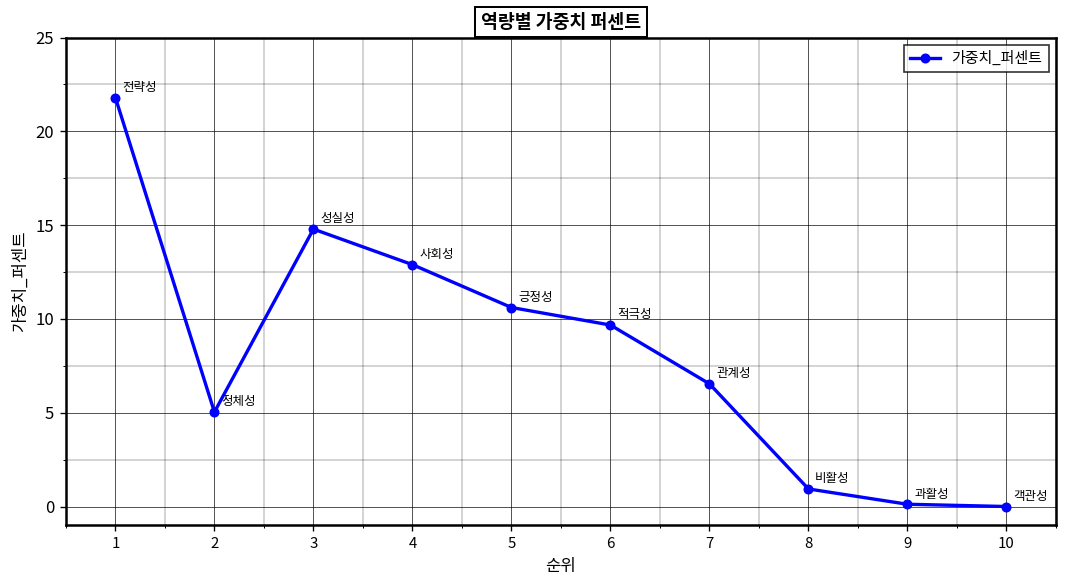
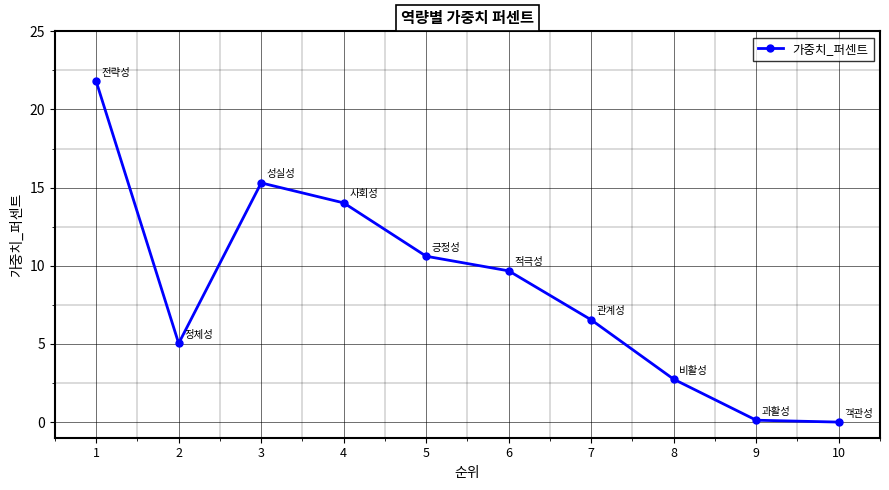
  {
    "1": 21.8,
    "2": 5.0,
-   "3": 14.8,
-   "4": 12.9,
+   "3": 15.3,
+   "4": 14.0,
    "5": 10.6,
    "6": 9.7,
    "7": 6.5,
-   "8": 0.9,
+   "8": 2.7,
    "9": 0.1,
    "10": 0.0
  }
